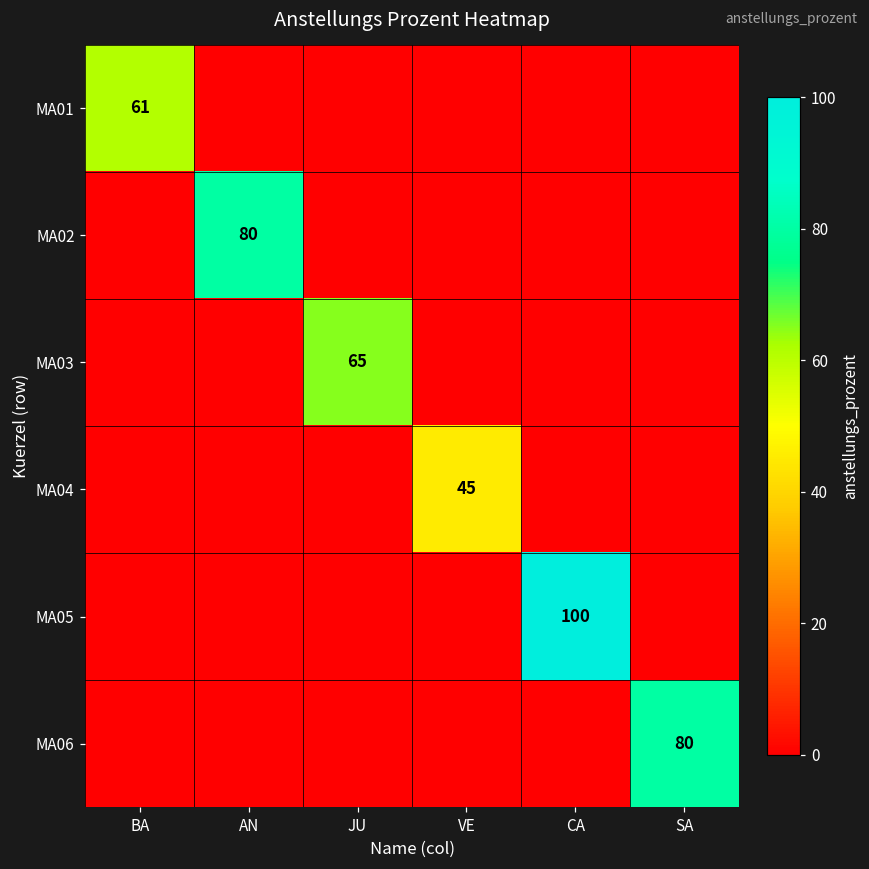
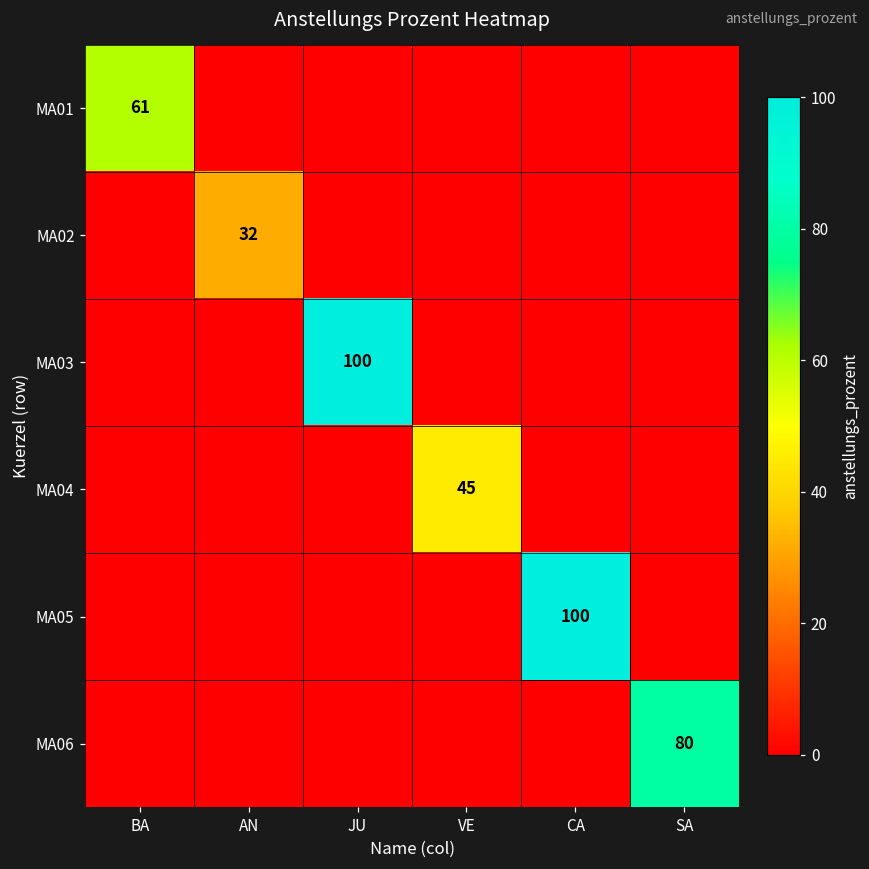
  {
    "MA01": {
      "BA": 61
    },
    "MA02": {
-     "AN": 80
+     "AN": 32
    },
    "MA03": {
-     "JU": 65
+     "JU": 100
    },
    "MA04": {
      "VE": 45
    },
    "MA05": {
      "CA": 100
    },
    "MA06": {
      "SA": 80
    }
  }
